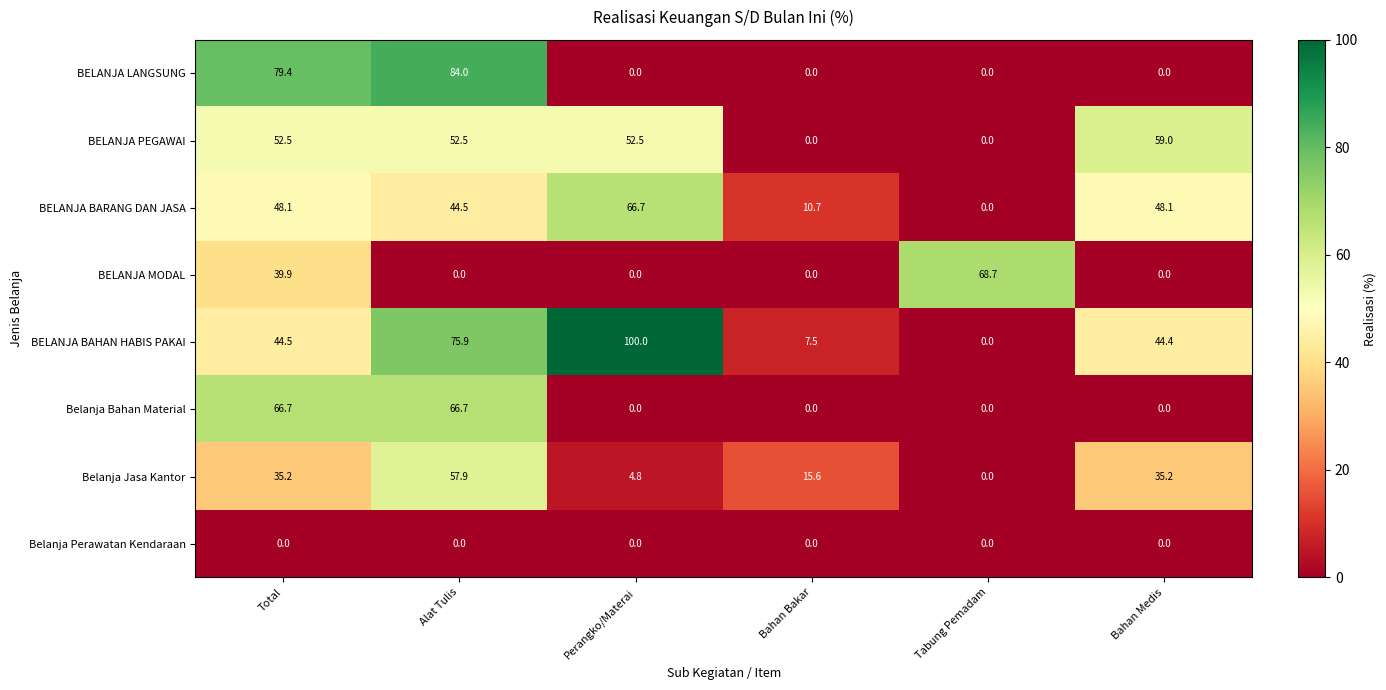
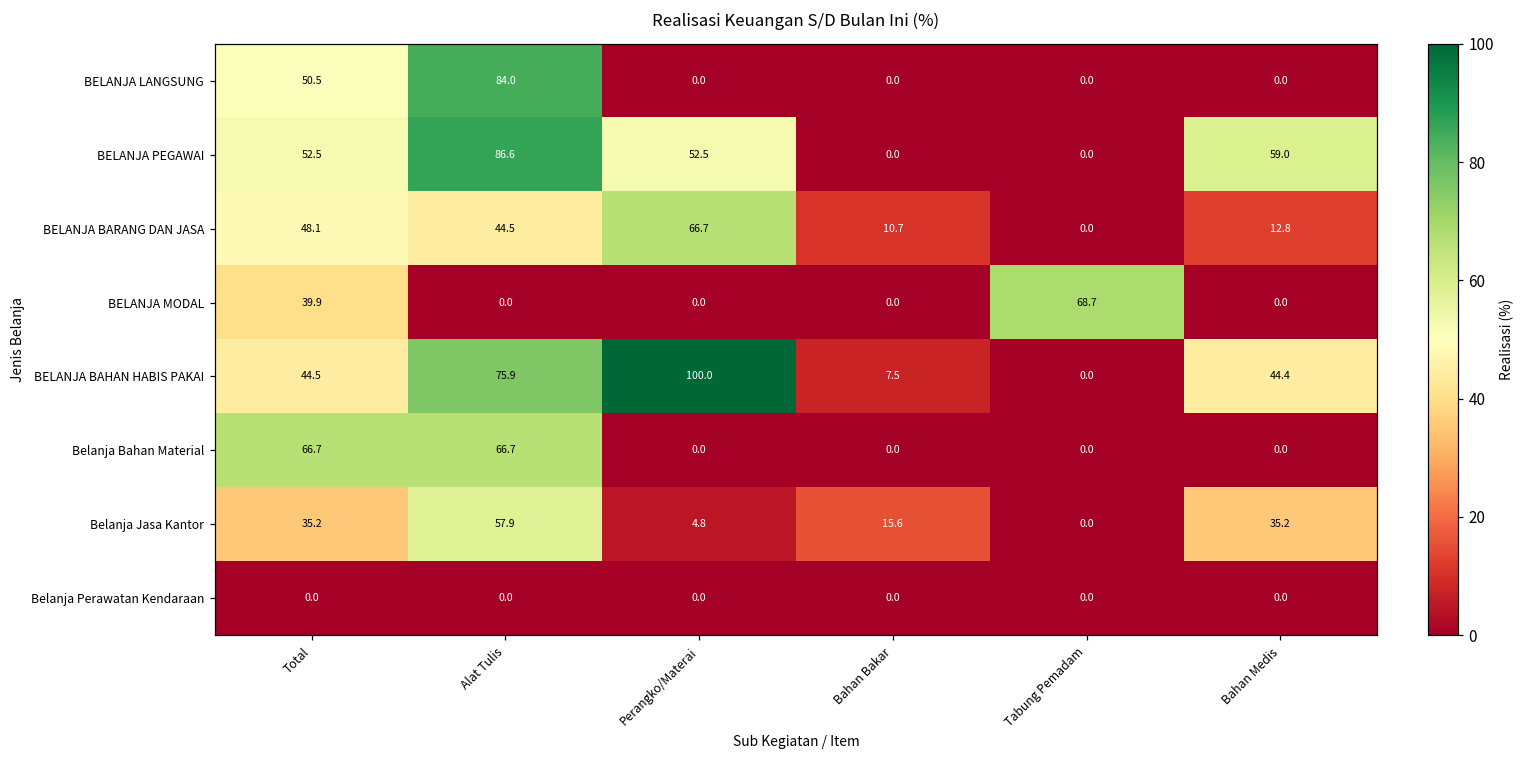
  {
    "BELANJA LANGSUNG": {
-     "Total": 79.4,
+     "Total": 50.5,
      "Alat Tulis": 84.0,
      "Perangko/Materai": 0.0,
      "Bahan Bakar": 0.0,
      "Tabung Pemadam": 0.0,
      "Bahan Medis": 0.0
    },
    "BELANJA PEGAWAI": {
      "Total": 52.5,
-     "Alat Tulis": 52.5,
+     "Alat Tulis": 86.6,
      "Perangko/Materai": 52.5,
      "Bahan Bakar": 0.0,
      "Tabung Pemadam": 0.0,
      "Bahan Medis": 59.0
    },
    "BELANJA BARANG DAN JASA": {
      "Total": 48.1,
      "Alat Tulis": 44.5,
      "Perangko/Materai": 66.7,
      "Bahan Bakar": 10.7,
      "Tabung Pemadam": 0.0,
-     "Bahan Medis": 48.1
+     "Bahan Medis": 12.8
    },
    "BELANJA MODAL": {
      "Total": 39.9,
      "Alat Tulis": 0.0,
      "Perangko/Materai": 0.0,
      "Bahan Bakar": 0.0,
      "Tabung Pemadam": 68.7,
      "Bahan Medis": 0.0
    },
    "BELANJA BAHAN HABIS PAKAI": {
      "Total": 44.5,
      "Alat Tulis": 75.9,
      "Perangko/Materai": 100.0,
      "Bahan Bakar": 7.5,
      "Tabung Pemadam": 0.0,
      "Bahan Medis": 44.4
    },
    "Belanja Bahan Material": {
      "Total": 66.7,
      "Alat Tulis": 66.7,
      "Perangko/Materai": 0.0,
      "Bahan Bakar": 0.0,
      "Tabung Pemadam": 0.0,
      "Bahan Medis": 0.0
    },
    "Belanja Jasa Kantor": {
      "Total": 35.2,
      "Alat Tulis": 57.9,
      "Perangko/Materai": 4.8,
      "Bahan Bakar": 15.6,
      "Tabung Pemadam": 0.0,
      "Bahan Medis": 35.2
    },
    "Belanja Perawatan Kendaraan": {
      "Total": 0.0,
      "Alat Tulis": 0.0,
      "Perangko/Materai": 0.0,
      "Bahan Bakar": 0.0,
      "Tabung Pemadam": 0.0,
      "Bahan Medis": 0.0
    }
  }
